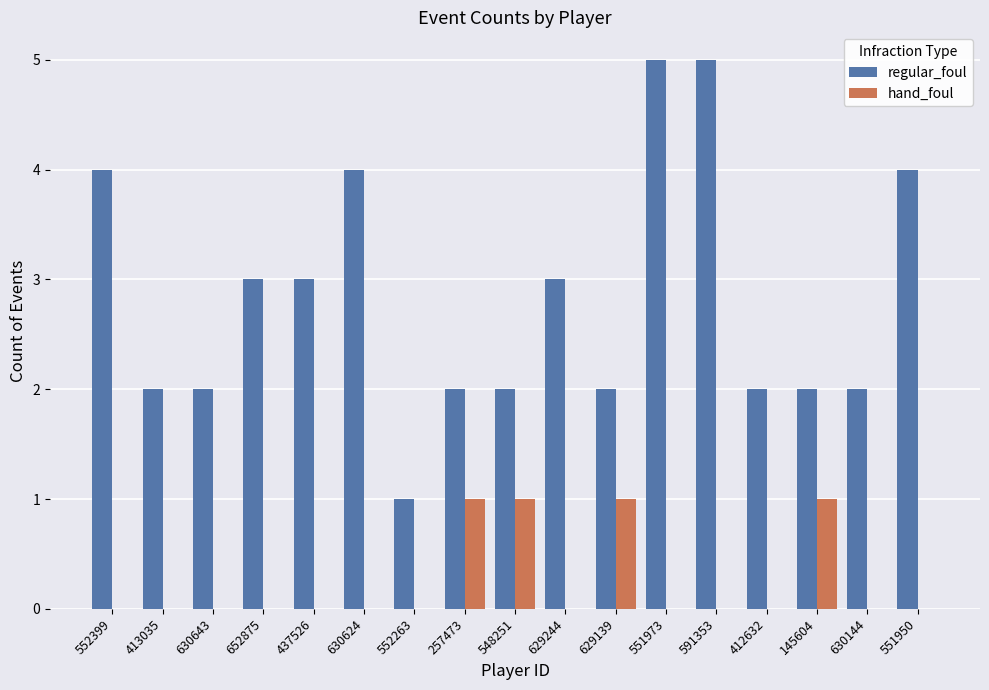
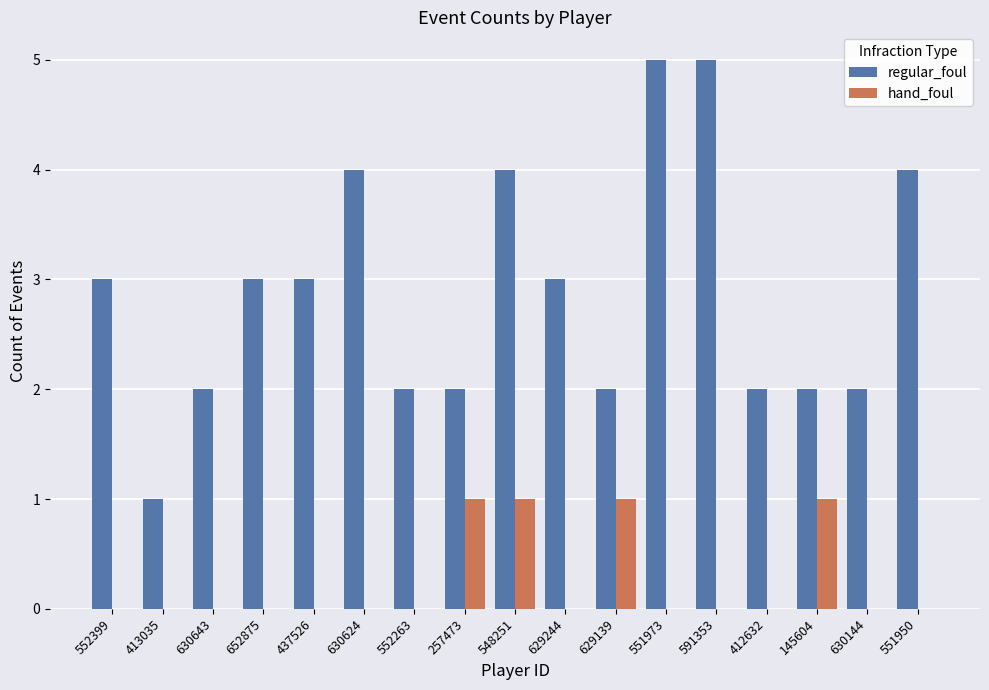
  {
    "regular_foul": {
-     "552399": 4,
-     "413035": 2,
+     "552399": 3,
+     "413035": 1,
      "630643": 2,
      "652875": 3,
      "437526": 3,
      "630624": 4,
-     "552263": 1,
+     "552263": 2,
      "257473": 2,
-     "548251": 2,
+     "548251": 4,
      "629244": 3,
      "629139": 2,
      "551973": 5,
      "591353": 5,
      "412632": 2,
      "145604": 2,
      "630144": 2,
      "551950": 4
    },
    "hand_foul": {
      "552399": 0,
      "413035": 0,
      "630643": 0,
      "652875": 0,
      "437526": 0,
      "630624": 0,
      "552263": 0,
      "257473": 1,
      "548251": 1,
      "629244": 0,
      "629139": 1,
      "551973": 0,
      "591353": 0,
      "412632": 0,
      "145604": 1,
      "630144": 0,
      "551950": 0
    }
  }
